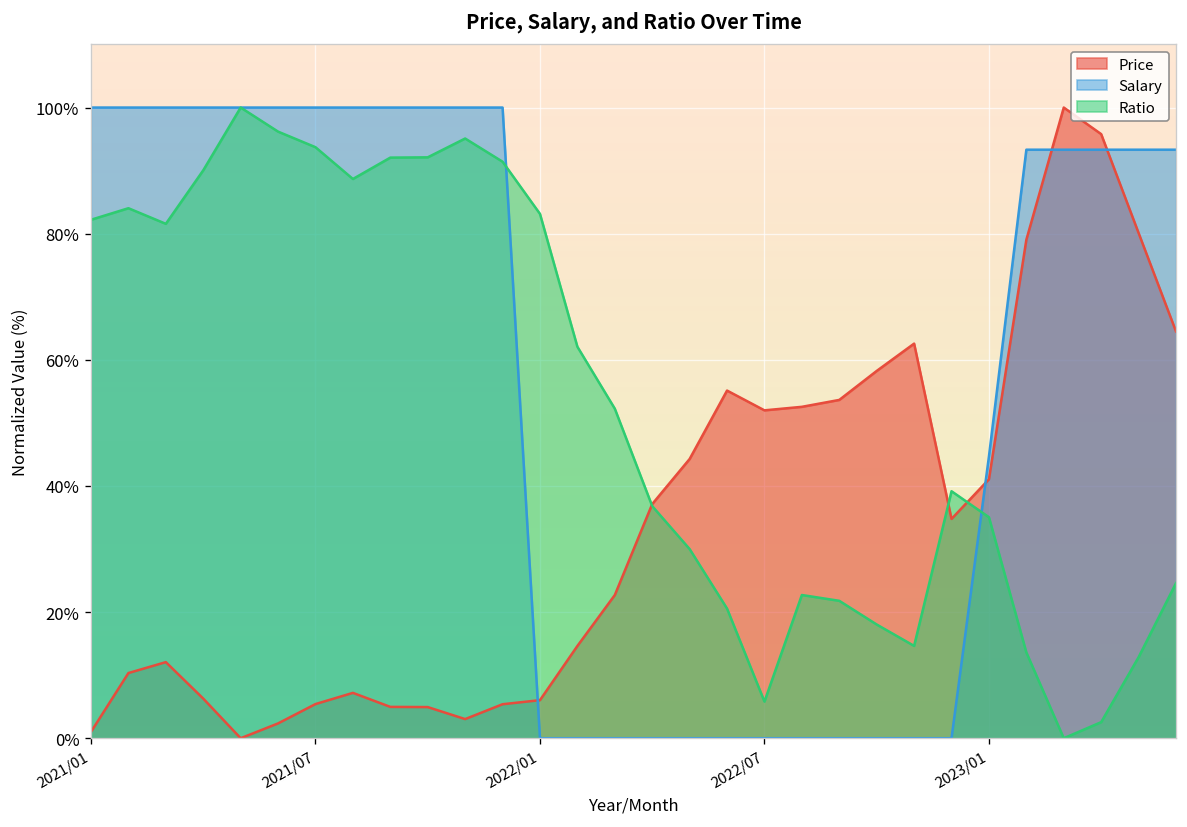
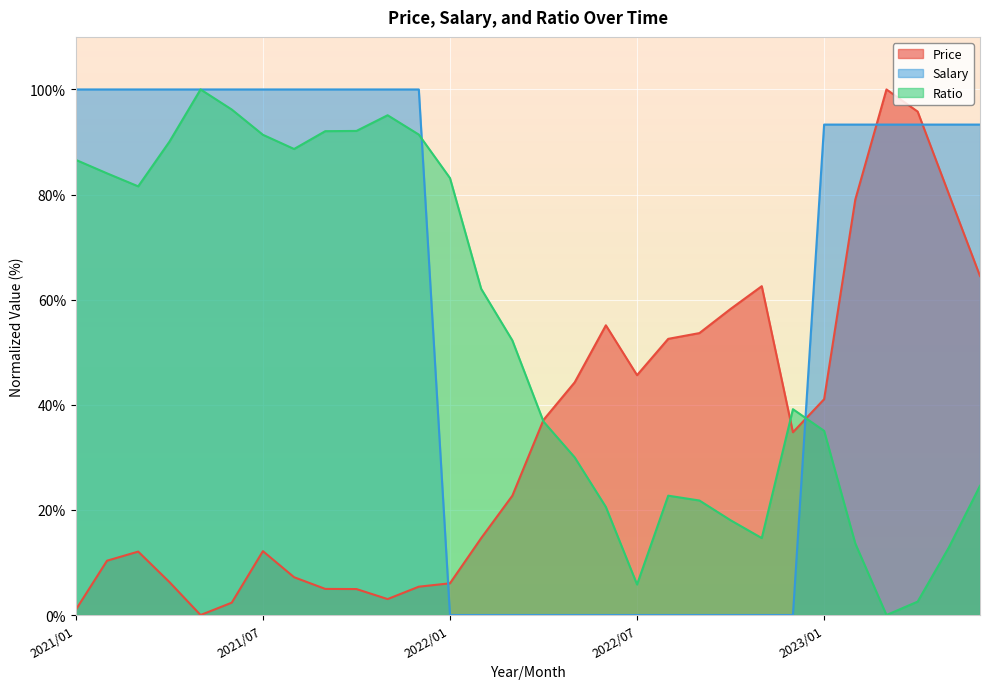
  {
    "Price": {
      "2021/01": "1%",
-     "2021/07": "5%",
+     "2021/07": "12%",
      "2022/01": "6%",
-     "2022/07": "52%",
+     "2022/07": "46%",
      "2023/01": "41%"
    },
    "Salary": {
      "2021/01": "100%",
      "2021/07": "100%",
      "2022/01": "0%",
      "2022/07": "0%",
-     "2023/01": "45%"
+     "2023/01": "93%"
    },
    "Ratio": {
-     "2021/01": "82%",
-     "2021/07": "94%",
+     "2021/01": "87%",
+     "2021/07": "91%",
      "2022/01": "83%",
      "2022/07": "6%",
      "2023/01": "35%"
    }
  }
